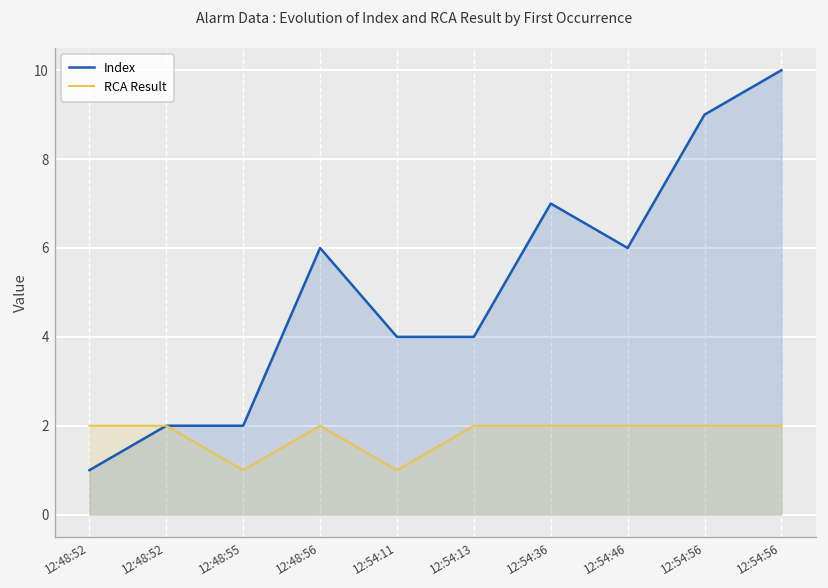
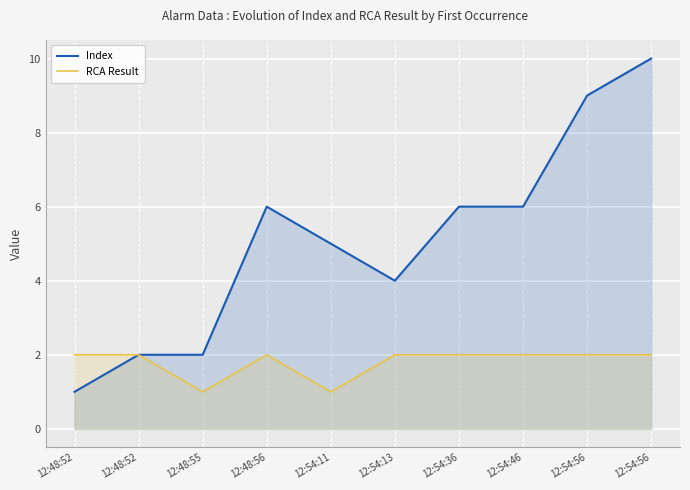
  {
    "Index": {
      "12:48:55": 2,
      "12:48:56": 6,
-     "12:54:11": 4,
+     "12:54:11": 5,
      "12:54:13": 4,
-     "12:54:36": 7,
+     "12:54:36": 6,
      "12:54:46": 6
    },
    "RCA Result": {
      "12:48:55": 1,
      "12:48:56": 2,
      "12:54:11": 1,
      "12:54:13": 2,
      "12:54:36": 2,
      "12:54:46": 2
    }
  }
